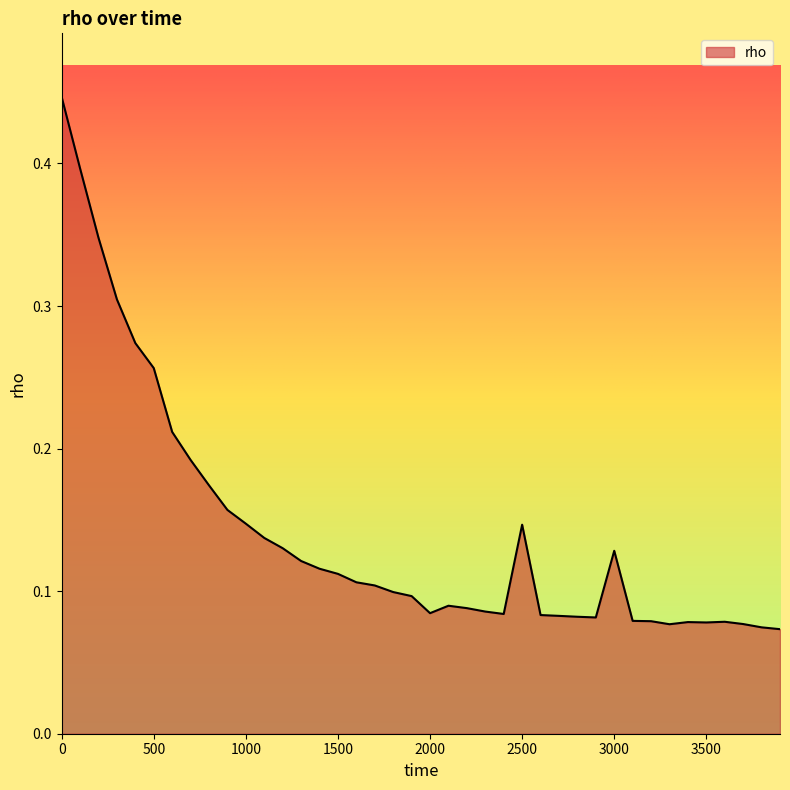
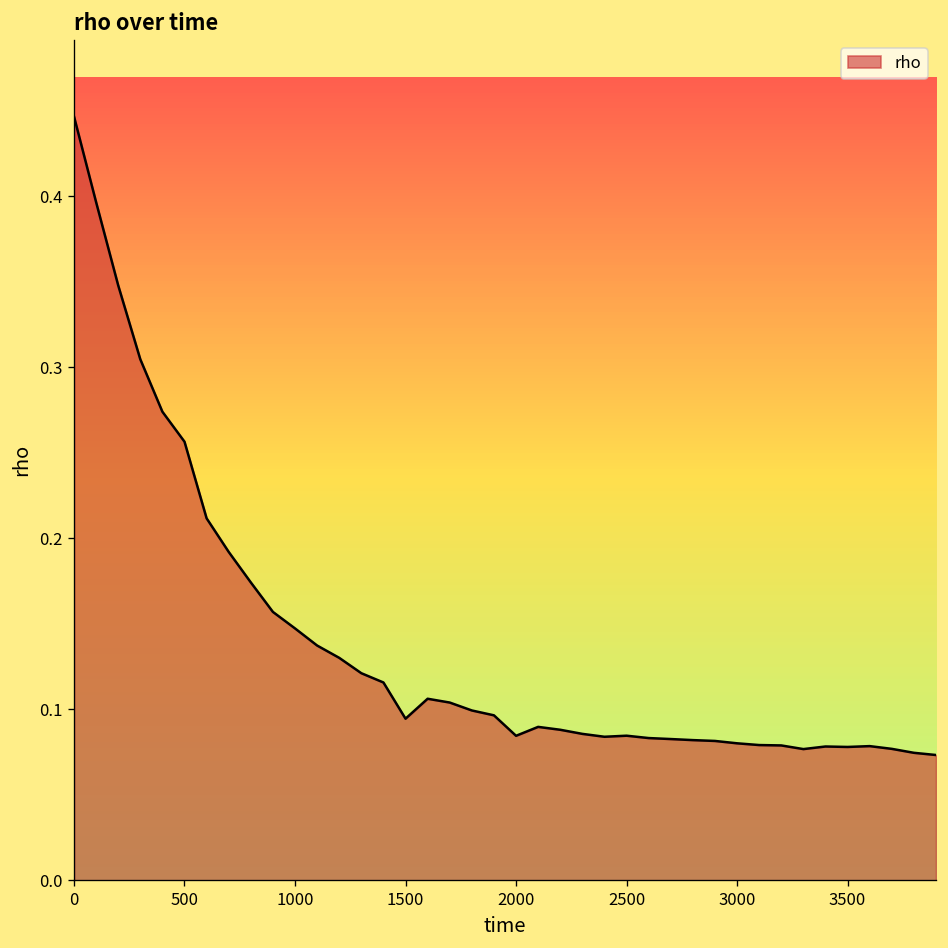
  {
    "rho over time": {
      "0": 0.447,
      "500": 0.256,
      "1000": 0.147,
-     "1500": 0.112,
+     "1500": 0.095,
      "2000": 0.085,
-     "2500": 0.147,
-     "3000": 0.128,
+     "2500": 0.085,
+     "3000": 0.080,
      "3500": 0.078
    }
  }
